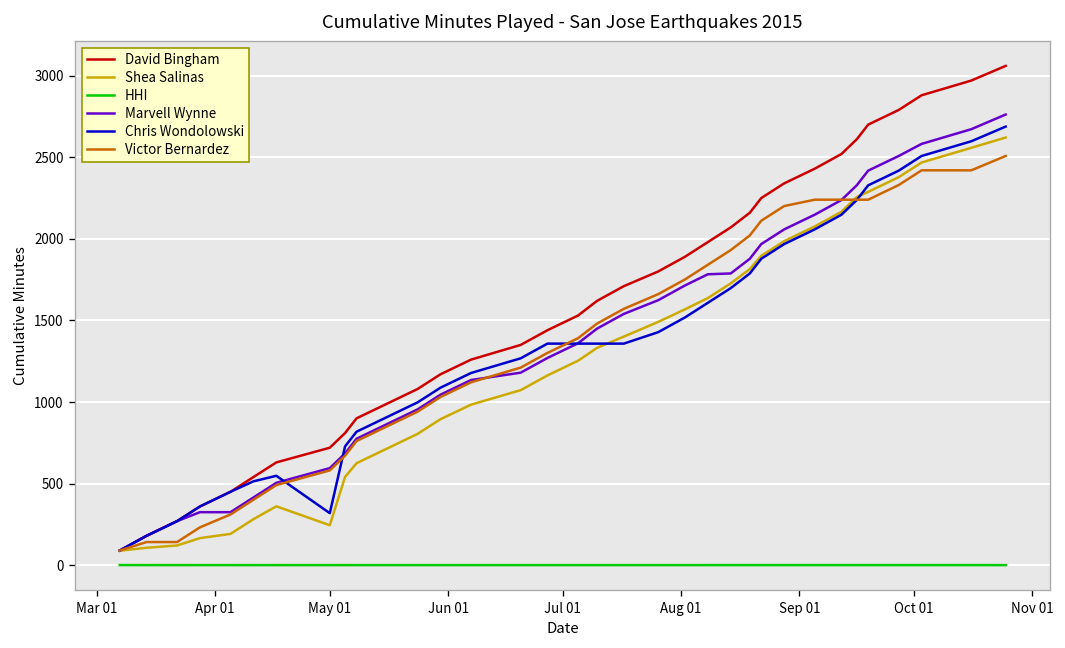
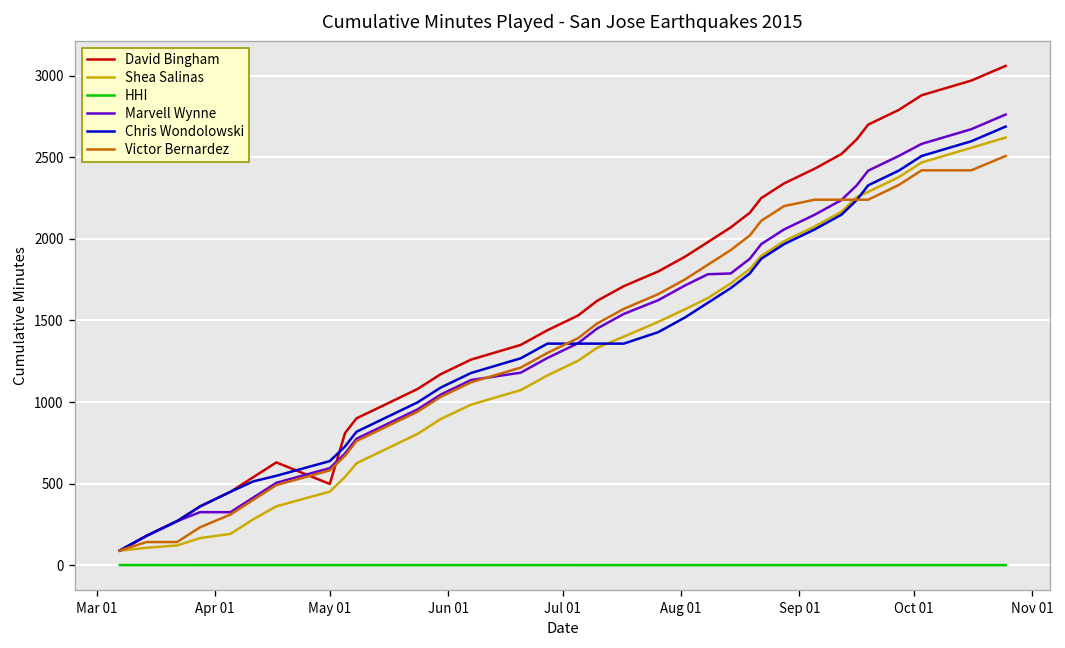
  {
    "David Bingham": {
-     "May 01": 720
+     "May 01": 500
    },
    "Shea Salinas": {
-     "May 01": 250
+     "May 01": 450
    },
    "HHI": {
      "May 01": 0
    },
    "Chris Wondolowski": {
-     "May 01": 320
+     "May 01": 640
    }
  }
